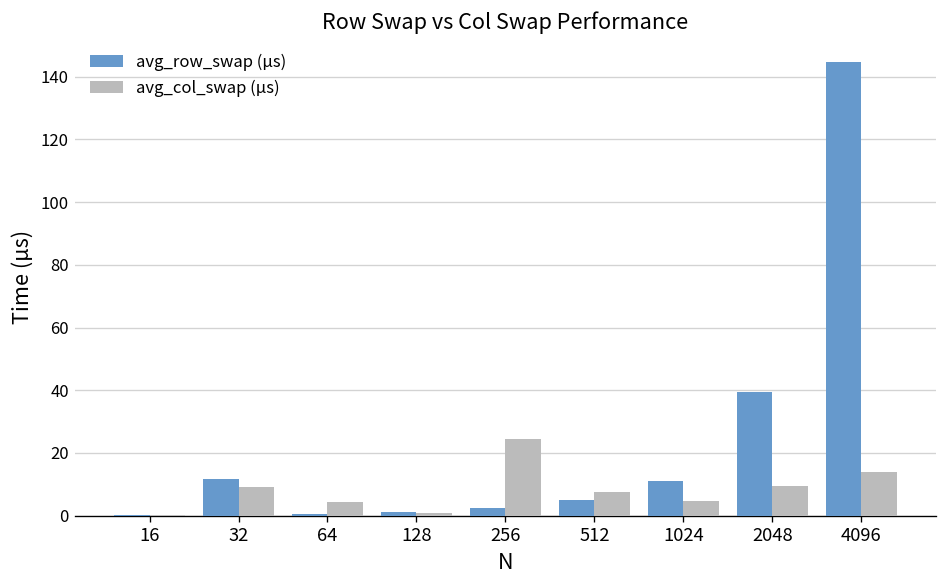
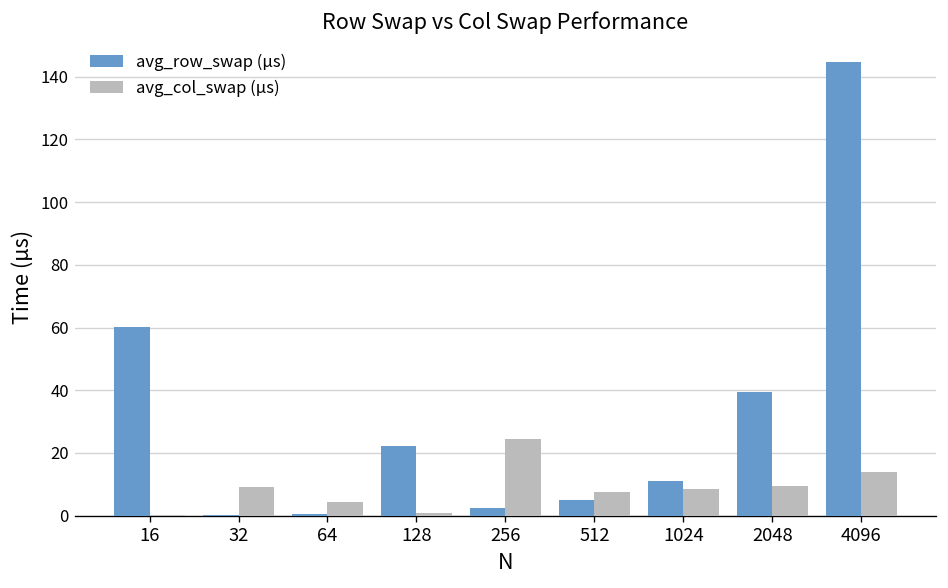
  {
    "avg_row_swap (μs)": {
-     "16": 0,
-     "32": 12,
-     "128": 1,
+     "16": 60,
+     "32": 0,
+     "128": 22,
      "256": 2,
      "512": 5,
      "1024": 11,
      "2048": 40,
      "4096": 145
    },
    "avg_col_swap (μs)": {
      "32": 9,
      "64": 4,
      "256": 24,
      "512": 8,
-     "1024": 5,
+     "1024": 9,
      "2048": 9,
      "4096": 14
    }
  }
